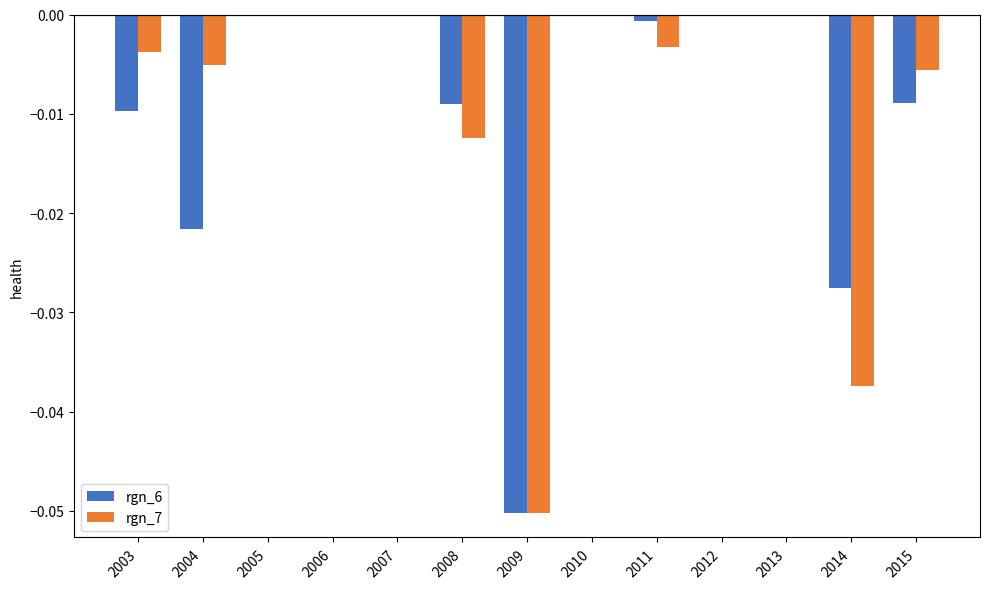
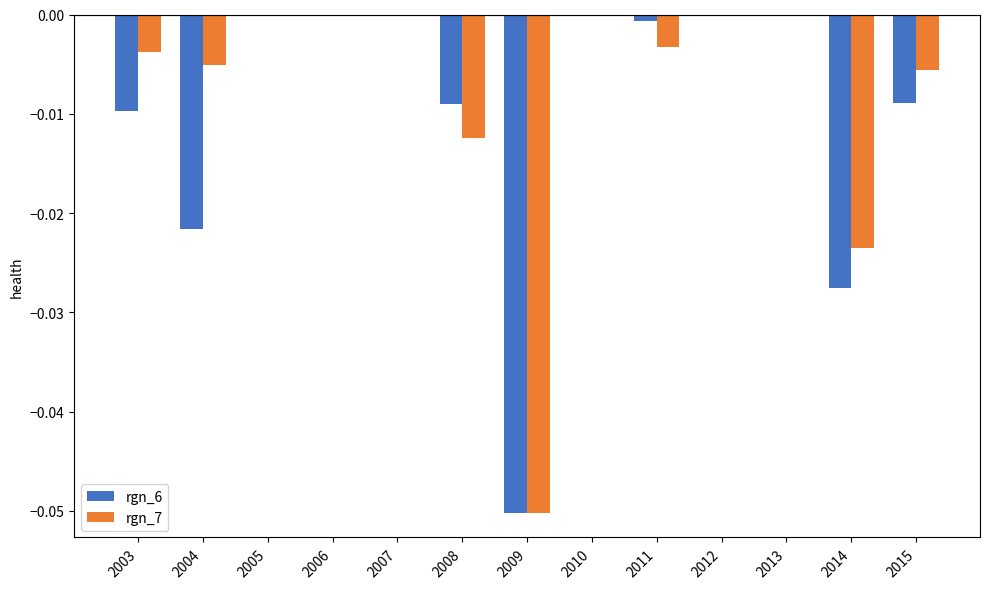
  {
    "rgn_6": {
      "2003": -0.010,
      "2004": -0.022,
      "2005": 0.000,
      "2006": 0.000,
      "2007": 0.000,
      "2008": -0.009,
      "2009": -0.050,
      "2010": 0.000,
      "2011": -0.001,
      "2012": 0.000,
      "2013": 0.000,
      "2014": -0.028,
      "2015": -0.009
    },
    "rgn_7": {
      "2003": -0.004,
      "2004": -0.005,
      "2005": 0.000,
      "2006": 0.000,
      "2007": 0.000,
      "2008": -0.012,
      "2009": -0.050,
      "2010": 0.000,
      "2011": -0.003,
      "2012": 0.000,
      "2013": 0.000,
-     "2014": -0.037,
+     "2014": -0.024,
      "2015": -0.006
    }
  }
